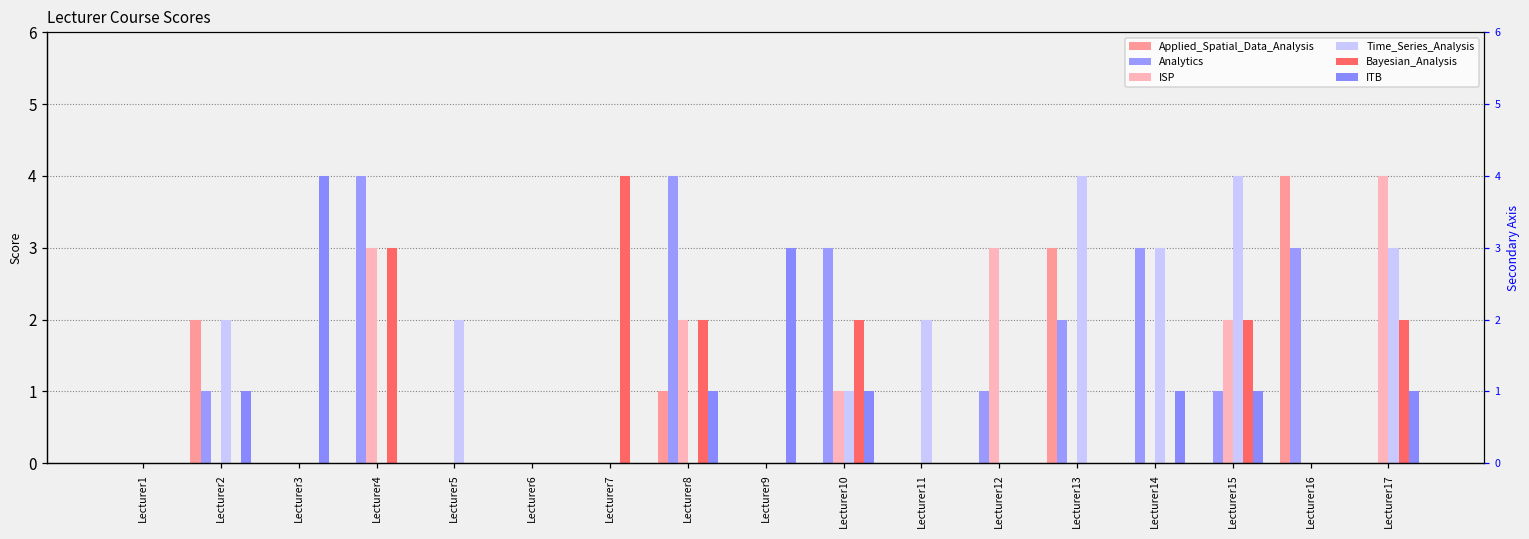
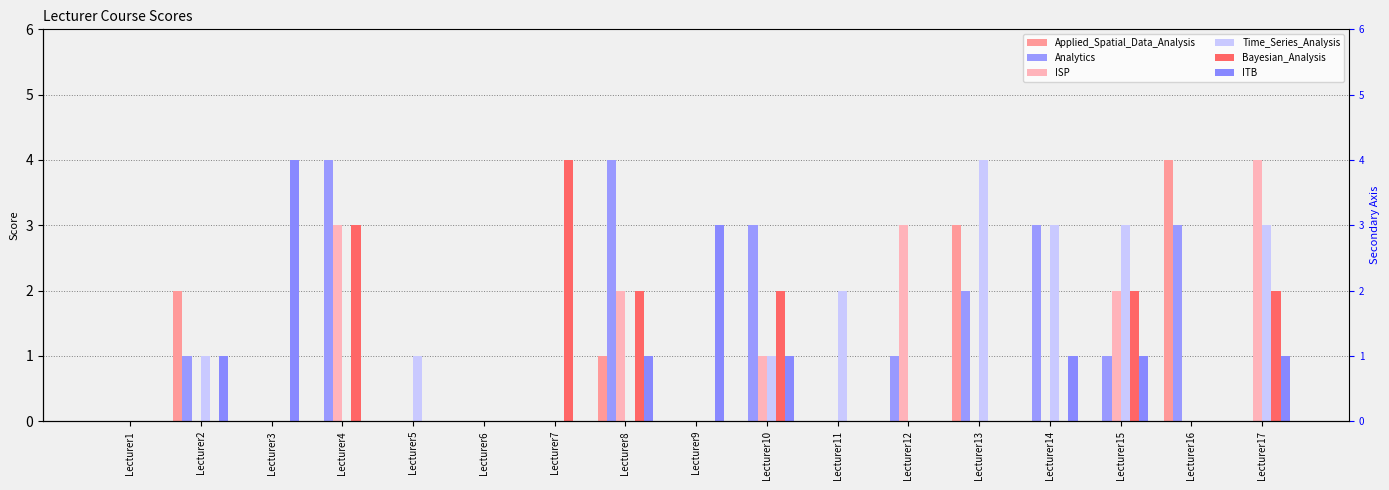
  {
    "Time_Series_Analysis": {
      "Lecturer1": 0,
-     "Lecturer2": 2,
+     "Lecturer2": 1,
      "Lecturer3": 0,
      "Lecturer4": 0,
-     "Lecturer5": 2,
+     "Lecturer5": 1,
      "Lecturer6": 0,
      "Lecturer7": 0,
      "Lecturer8": 0,
      "Lecturer9": 0,
      "Lecturer10": 1,
      "Lecturer11": 2,
      "Lecturer12": 0,
      "Lecturer13": 4,
      "Lecturer14": 3,
-     "Lecturer15": 4,
+     "Lecturer15": 3,
      "Lecturer16": 0,
      "Lecturer17": 3
    },
    "Bayesian_Analysis": {
      "Lecturer1": 0,
      "Lecturer2": 0,
      "Lecturer3": 0,
      "Lecturer4": 3,
      "Lecturer5": 0,
      "Lecturer6": 0,
      "Lecturer7": 4,
      "Lecturer8": 2,
      "Lecturer9": 0,
      "Lecturer10": 2,
      "Lecturer11": 0,
      "Lecturer12": 0,
      "Lecturer13": 0,
      "Lecturer14": 0,
      "Lecturer15": 2,
      "Lecturer16": 0,
      "Lecturer17": 2
    }
  }
